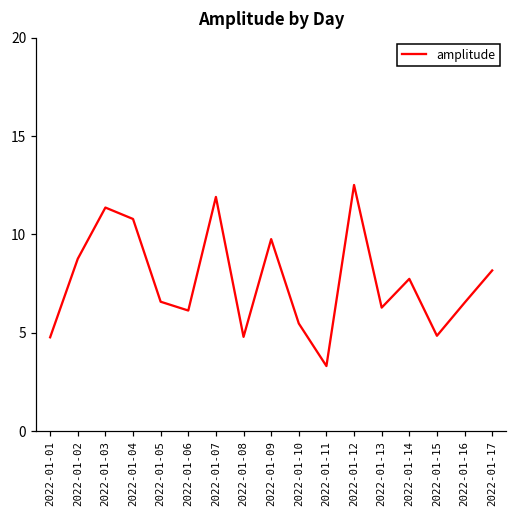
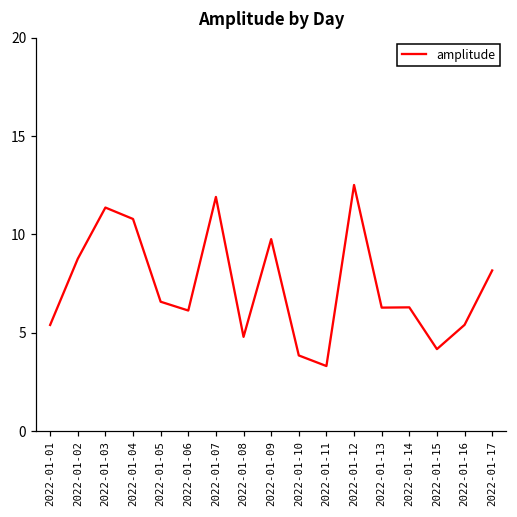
  {
-   "2022-01-01": 4.8,
+   "2022-01-01": 5.4,
    "2022-01-02": 8.8,
    "2022-01-03": 11.4,
    "2022-01-04": 10.8,
    "2022-01-05": 6.6,
    "2022-01-06": 6.1,
    "2022-01-07": 11.9,
    "2022-01-08": 4.8,
    "2022-01-09": 9.8,
-   "2022-01-10": 5.5,
+   "2022-01-10": 3.9,
    "2022-01-11": 3.3,
    "2022-01-12": 12.5,
    "2022-01-13": 6.3,
-   "2022-01-14": 7.7,
-   "2022-01-15": 4.9,
-   "2022-01-16": 6.5,
+   "2022-01-14": 6.3,
+   "2022-01-15": 4.2,
+   "2022-01-16": 5.4,
    "2022-01-17": 8.2
  }
